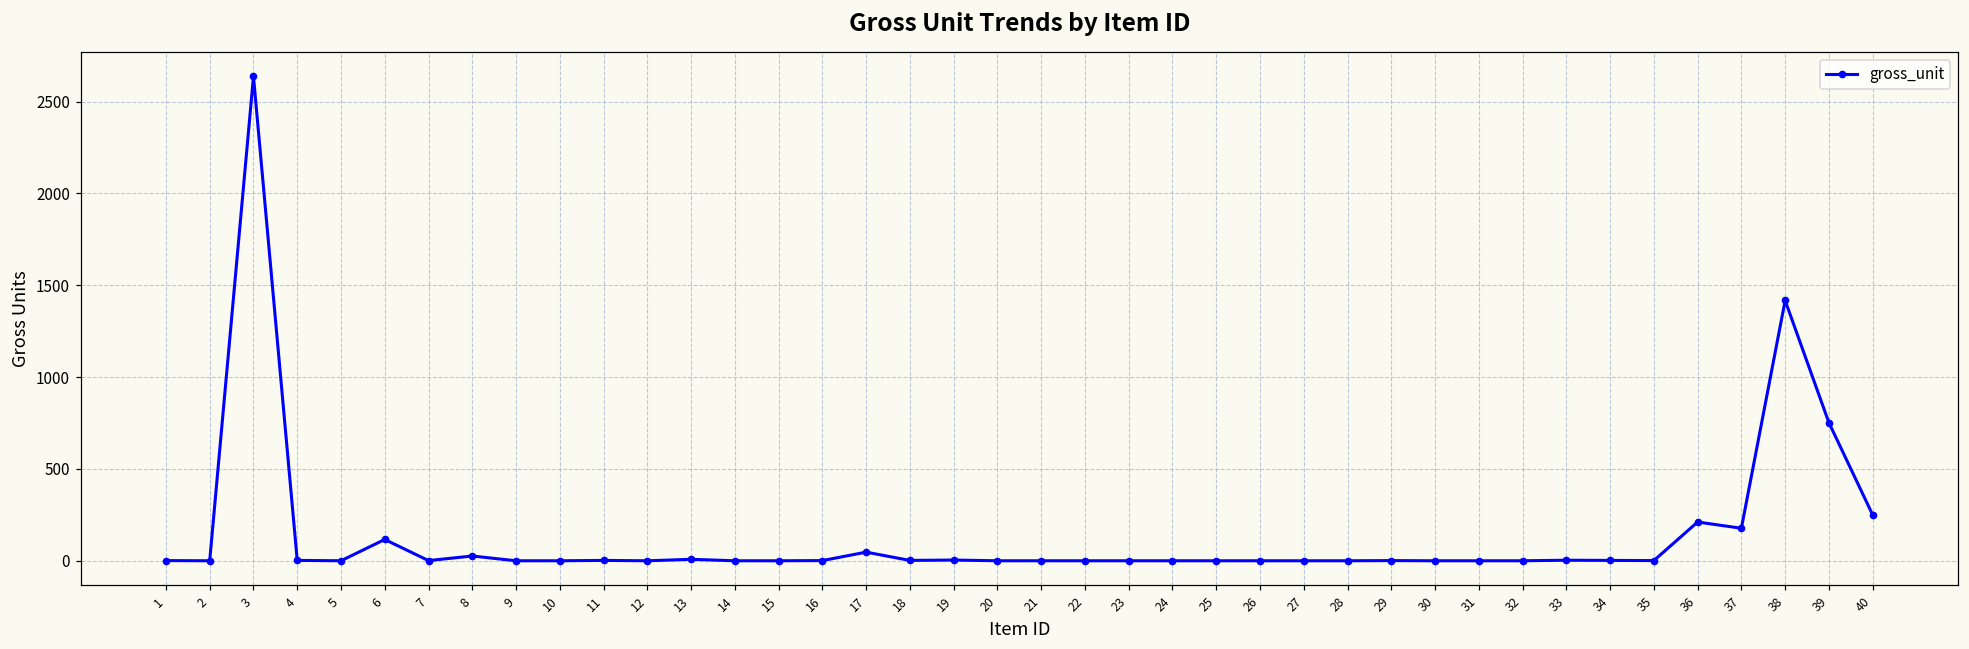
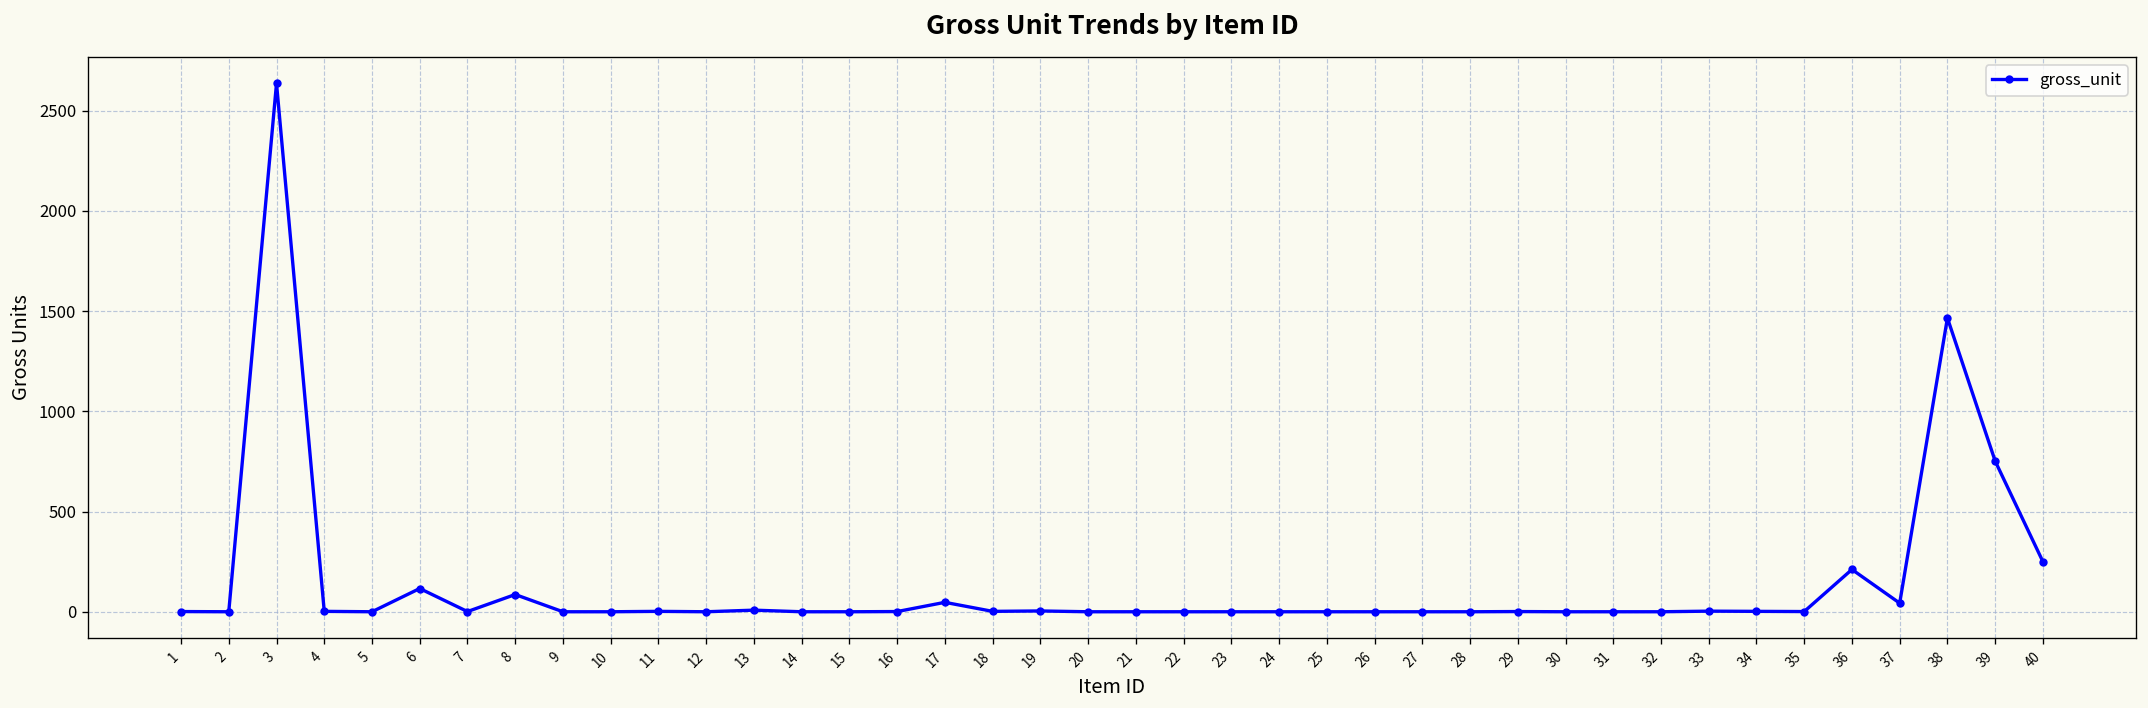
  {
    "1": 0,
    "2": 0,
    "3": 2640,
    "4": 0,
    "5": 0,
    "6": 120,
    "7": 0,
-   "8": 30,
+   "8": 90,
    "9": 0,
    "10": 0,
    "11": 0,
    "12": 0,
    "13": 10,
    "14": 0,
    "15": 0,
    "16": 0,
    "17": 50,
    "18": 0,
    "19": 0,
    "20": 0,
    "21": 0,
    "22": 0,
    "23": 0,
    "24": 0,
    "25": 0,
    "26": 0,
    "27": 0,
    "28": 0,
    "29": 0,
    "30": 0,
    "31": 0,
    "32": 0,
    "33": 0,
    "34": 0,
    "35": 0,
    "36": 210,
-   "37": 180,
-   "38": 1420,
+   "37": 40,
+   "38": 1470,
    "39": 750,
    "40": 250
  }
